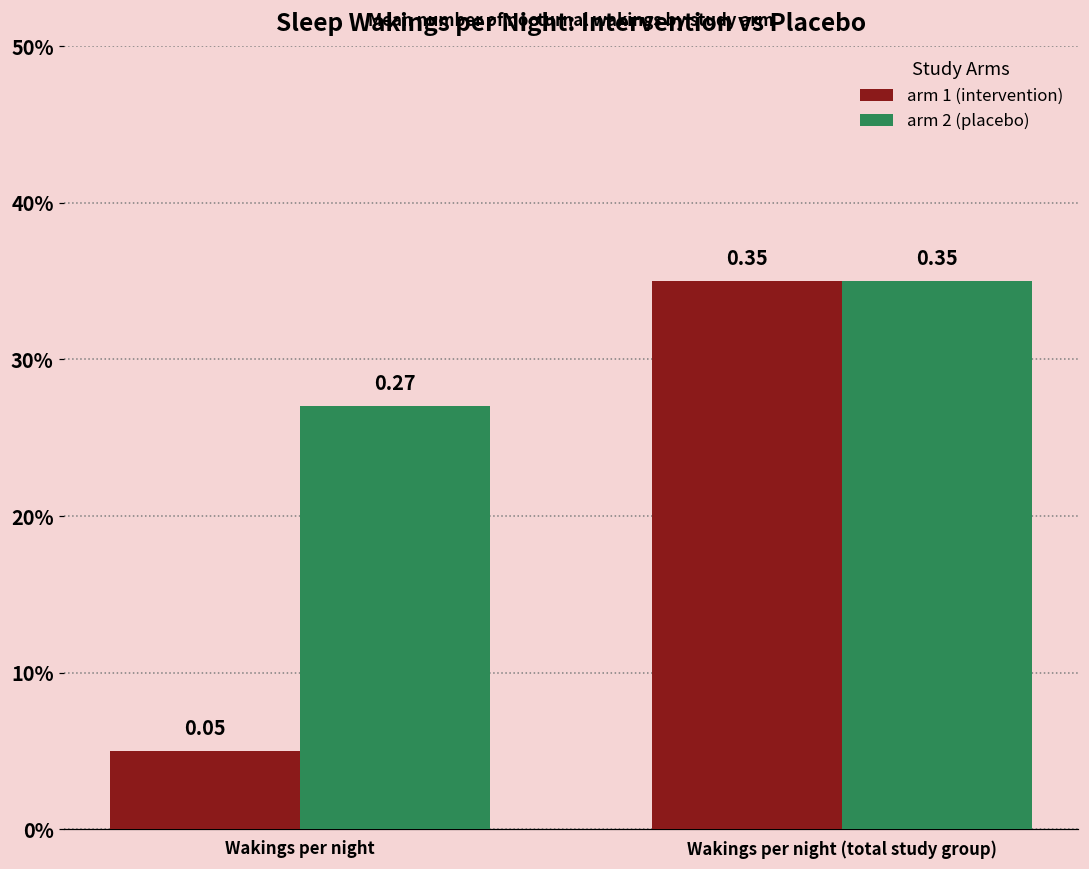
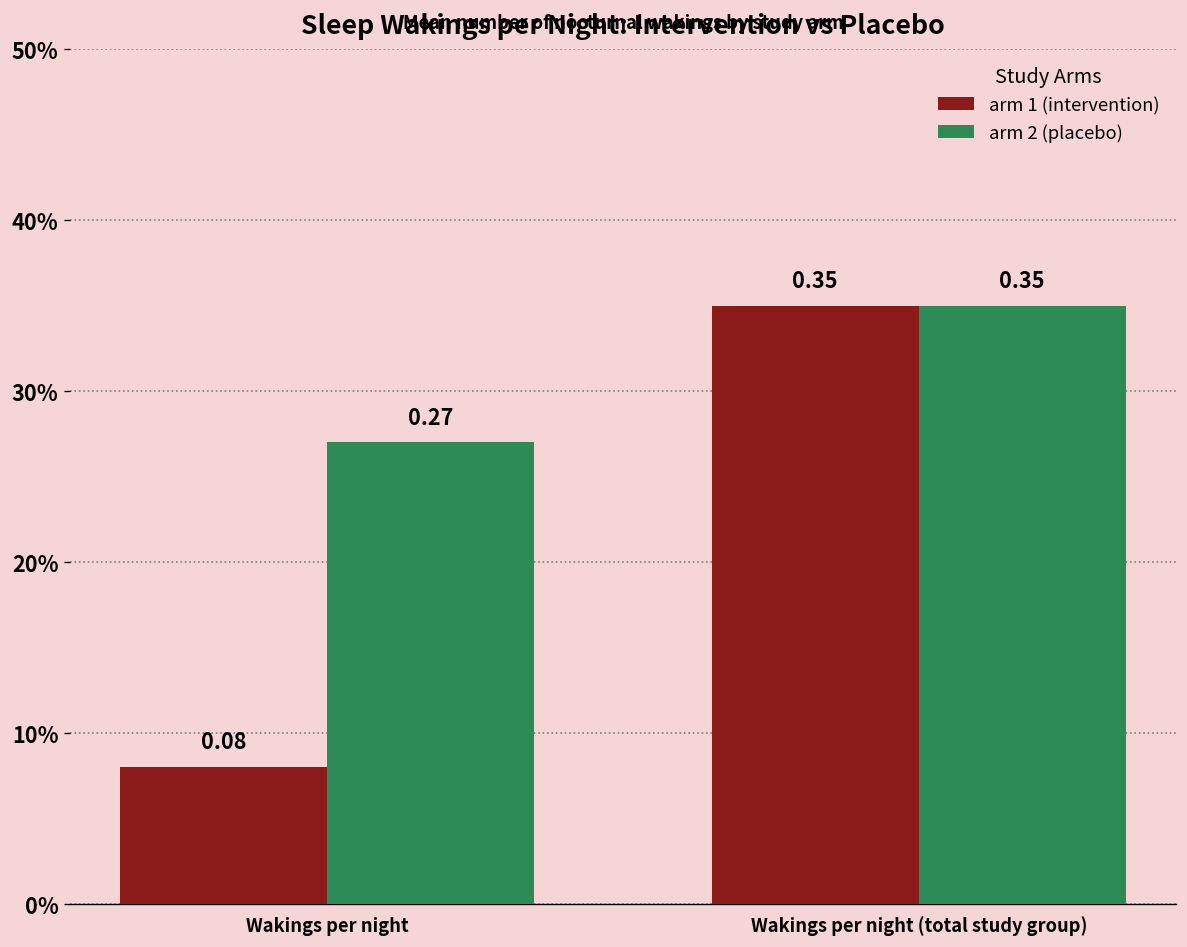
  {
    "arm 1 (intervention)": {
-     "Wakings per night": 0.05,
+     "Wakings per night": 0.08,
      "Wakings per night (total study group)": 0.35
    },
    "arm 2 (placebo)": {
      "Wakings per night": 0.27,
      "Wakings per night (total study group)": 0.35
    }
  }
